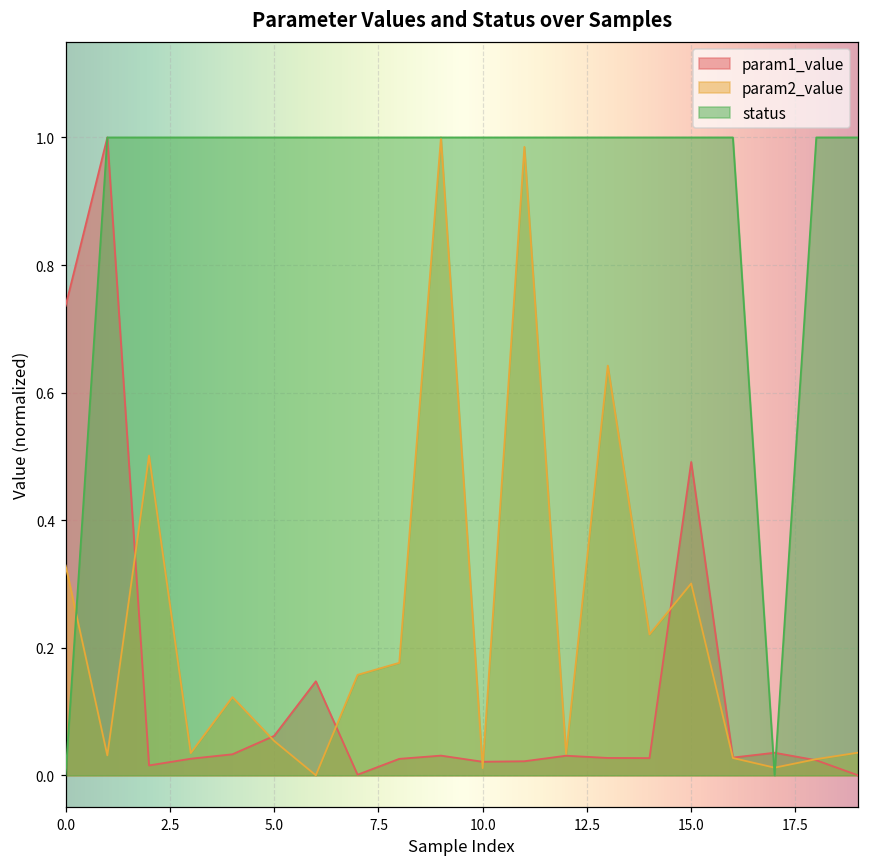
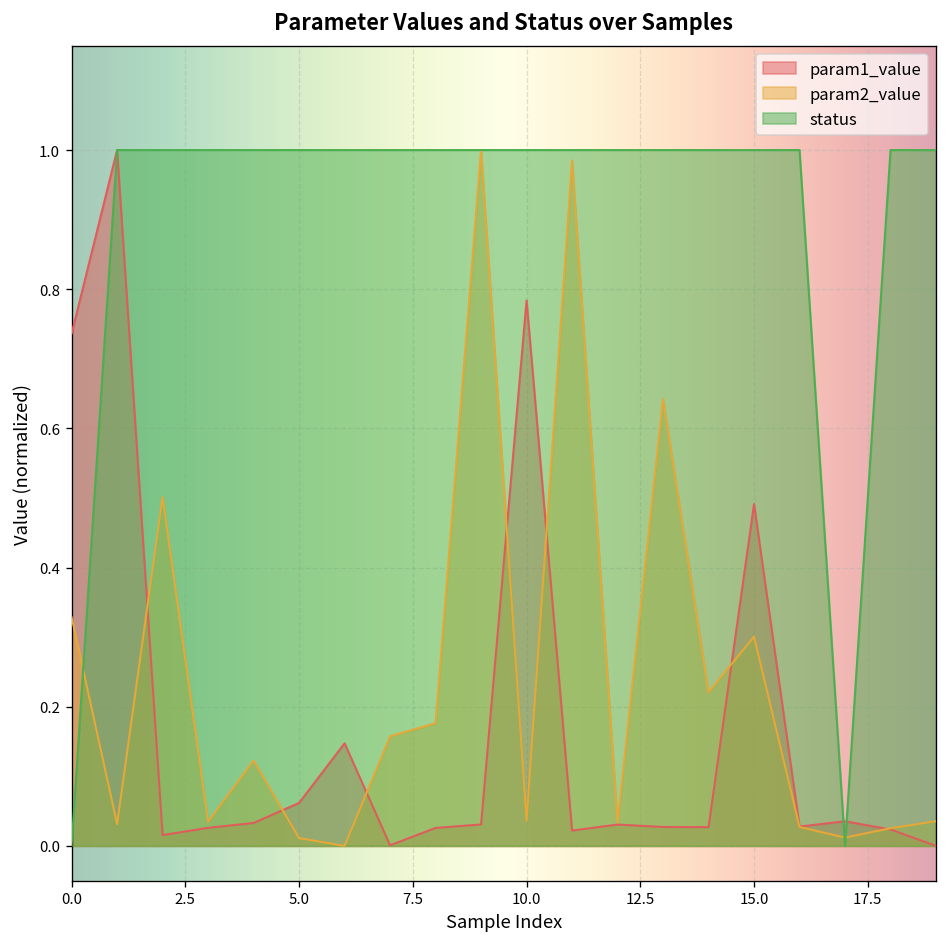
  {
    "param1_value": {
      "0.0": 0.74,
      "5.0": 0.06,
-     "10.0": 0.02,
+     "10.0": 0.78,
      "15.0": 0.49
    },
    "param2_value": {
      "0.0": 0.33,
-     "5.0": 0.05,
-     "10.0": 0.01,
+     "5.0": 0.01,
+     "10.0": 0.04,
      "15.0": 0.30
    },
    "status": {
      "0.0": 0.00,
      "5.0": 1.00,
      "10.0": 1.00,
      "15.0": 1.00
    }
  }
